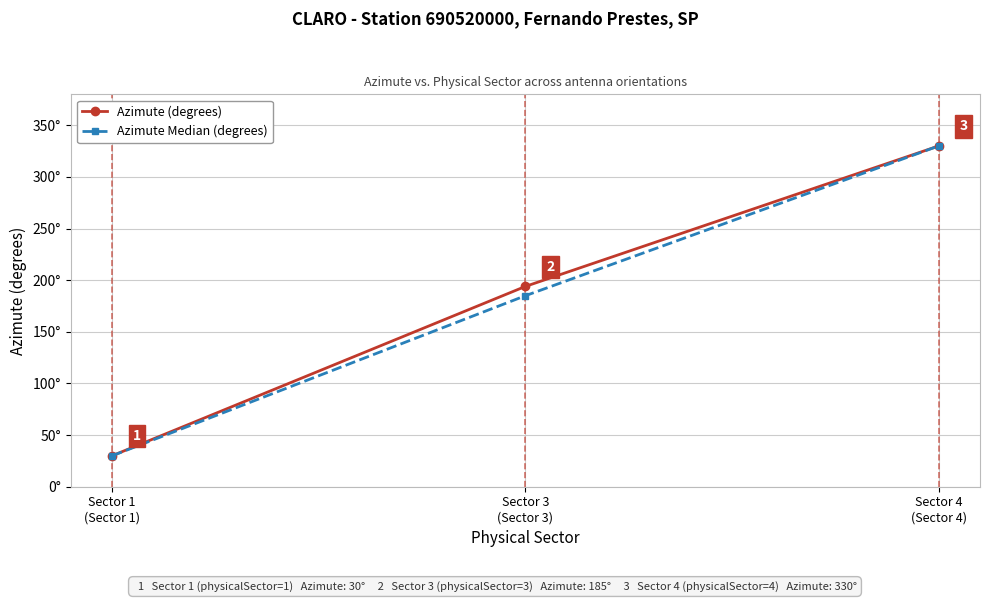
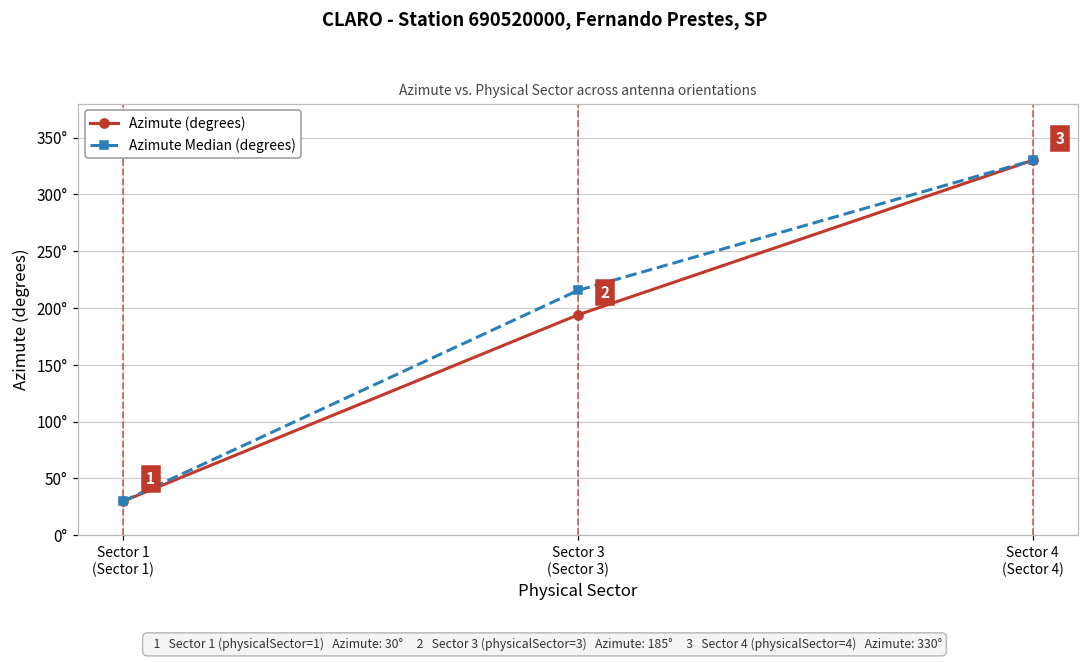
  {
    "Azimute Median (degrees)": {
-     "Sector 3 (Sector 3)": "185°"
+     "Sector 3 (Sector 3)": "216°"
    }
  }
